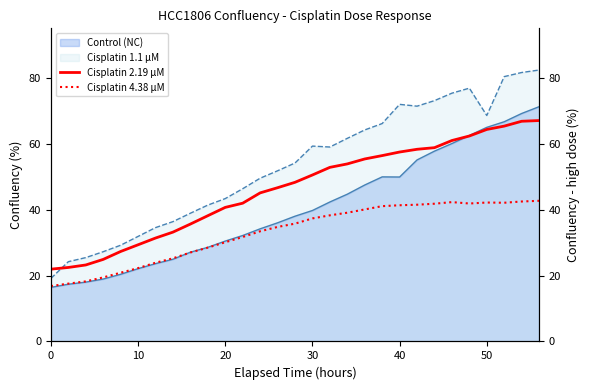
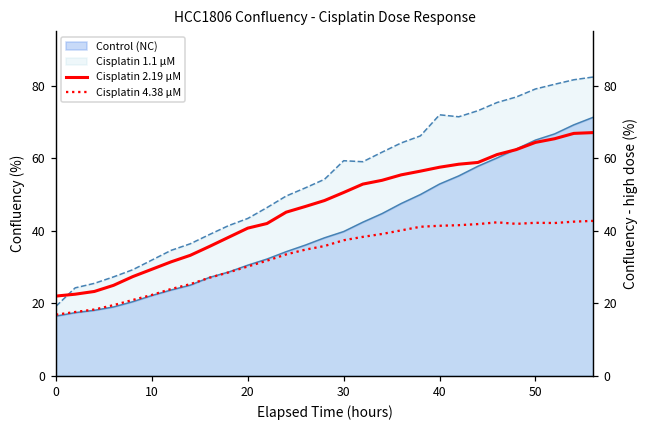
  {
    "Control (NC)": {
      "0": 16,
      "10": 22,
      "20": 30,
      "30": 40,
-     "40": 50,
+     "40": 53,
      "50": 65
    },
    "Cisplatin 1.1 µM": {
      "0": 19,
      "10": 32,
      "20": 43,
      "30": 59,
      "40": 72,
-     "50": 69
+     "50": 79
    }
  }
